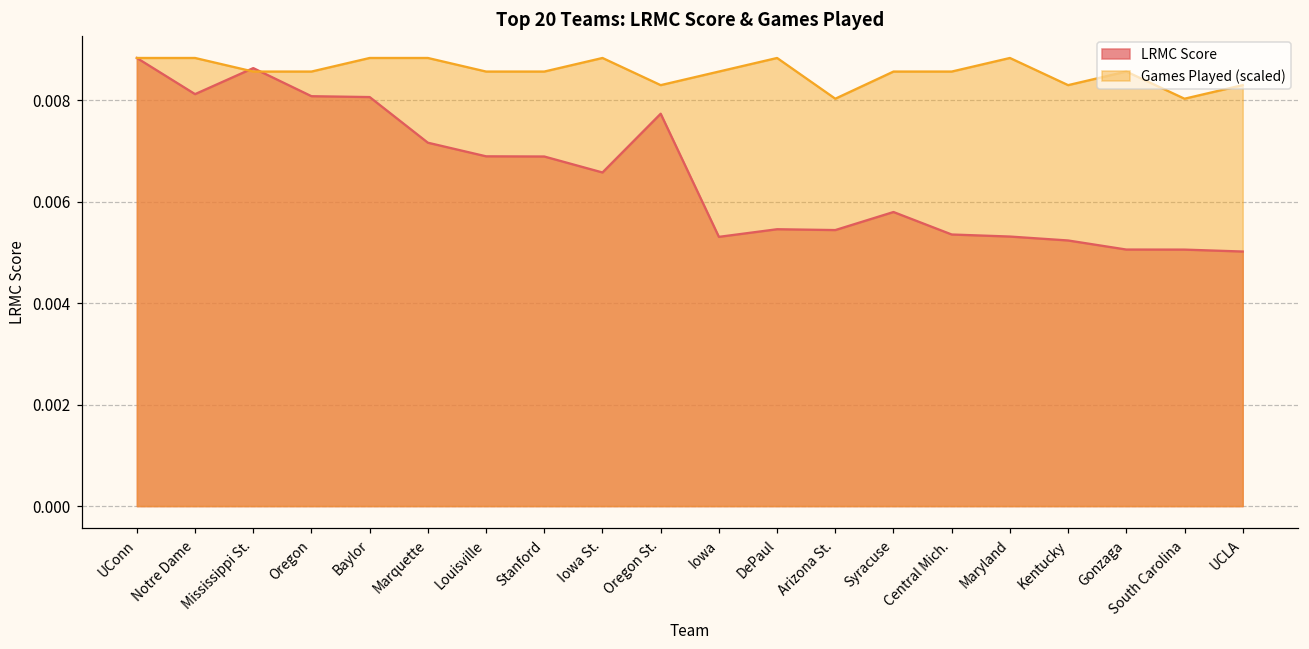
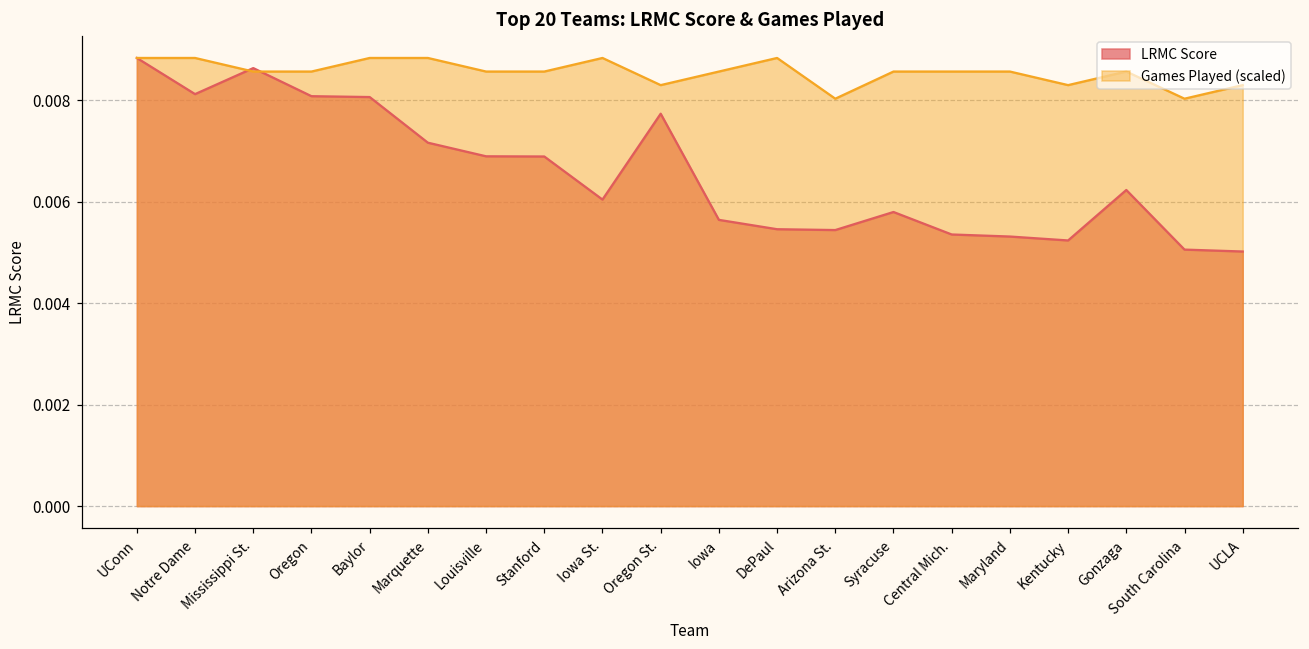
  {
    "LRMC Score": {
      "Notre Dame": 0.0081,
      "Mississippi St.": 0.0086,
      "Oregon": 0.0081,
      "Baylor": 0.0081,
      "Marquette": 0.0072,
      "Louisville": 0.0069,
      "Stanford": 0.0069,
-     "Iowa St.": 0.0066,
+     "Iowa St.": 0.0060,
      "Oregon St.": 0.0077,
-     "Iowa": 0.0053,
+     "Iowa": 0.0056,
      "DePaul": 0.0055,
      "Arizona St.": 0.0054,
      "Syracuse": 0.0058,
      "Central Mich.": 0.0054,
      "Maryland": 0.0053,
      "Kentucky": 0.0052,
-     "Gonzaga": 0.0051,
+     "Gonzaga": 0.0062,
      "South Carolina": 0.0051,
      "UCLA": 0.0050
    },
    "Games Played (scaled)": {
      "Notre Dame": 0.0088,
      "Mississippi St.": 0.0086,
      "Oregon": 0.0086,
      "Baylor": 0.0088,
      "Marquette": 0.0088,
      "Louisville": 0.0086,
      "Stanford": 0.0086,
      "Iowa St.": 0.0088,
      "Oregon St.": 0.0083,
      "Iowa": 0.0086,
      "DePaul": 0.0088,
      "Arizona St.": 0.0080,
      "Syracuse": 0.0086,
      "Central Mich.": 0.0086,
-     "Maryland": 0.0088,
+     "Maryland": 0.0086,
      "Kentucky": 0.0083,
      "South Carolina": 0.0080
    }
  }
